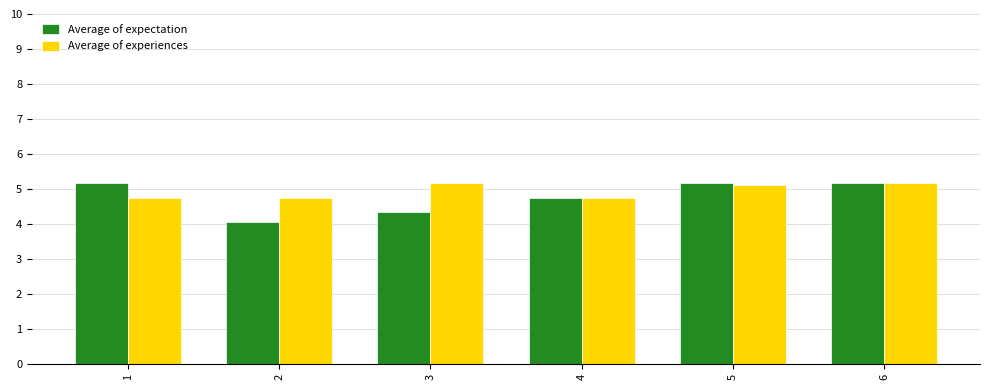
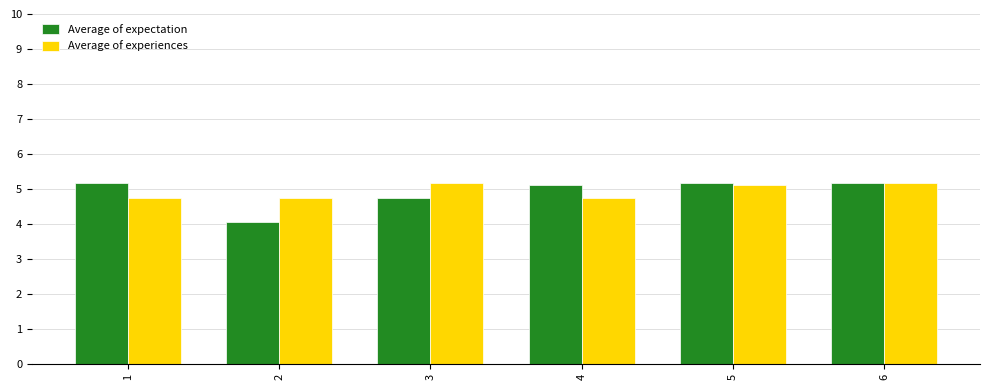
  {
    "Average of expectation": {
      "1": 5.2,
      "2": 4.0,
-     "3": 4.3,
-     "4": 4.7,
+     "3": 4.7,
+     "4": 5.1,
      "5": 5.2,
      "6": 5.2
    },
    "Average of experiences": {
      "1": 4.7,
      "2": 4.7,
      "3": 5.2,
      "4": 4.7,
      "5": 5.1,
      "6": 5.2
    }
  }
